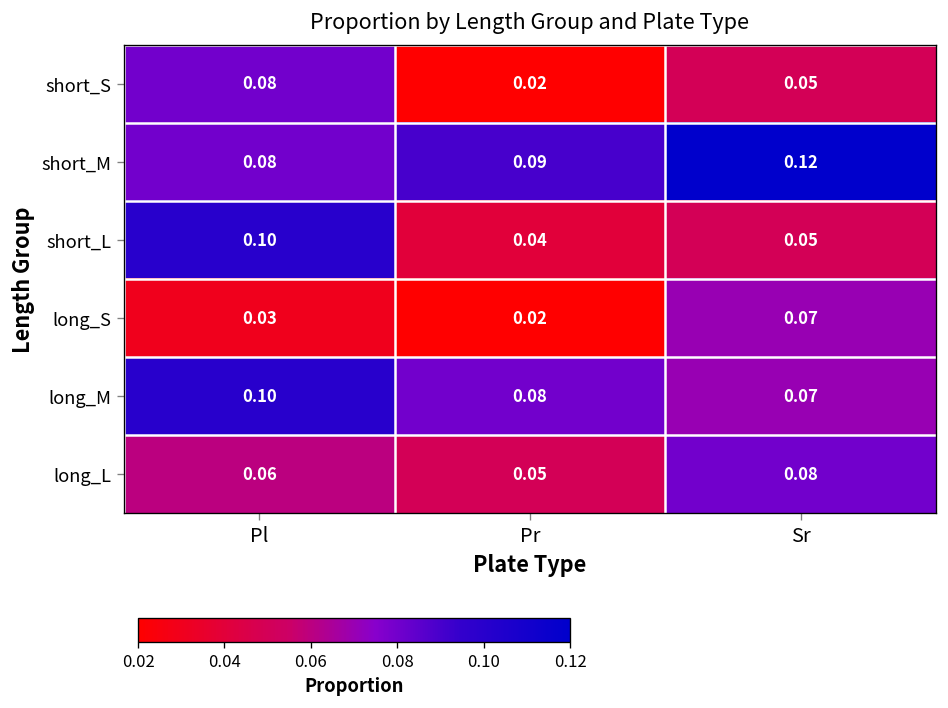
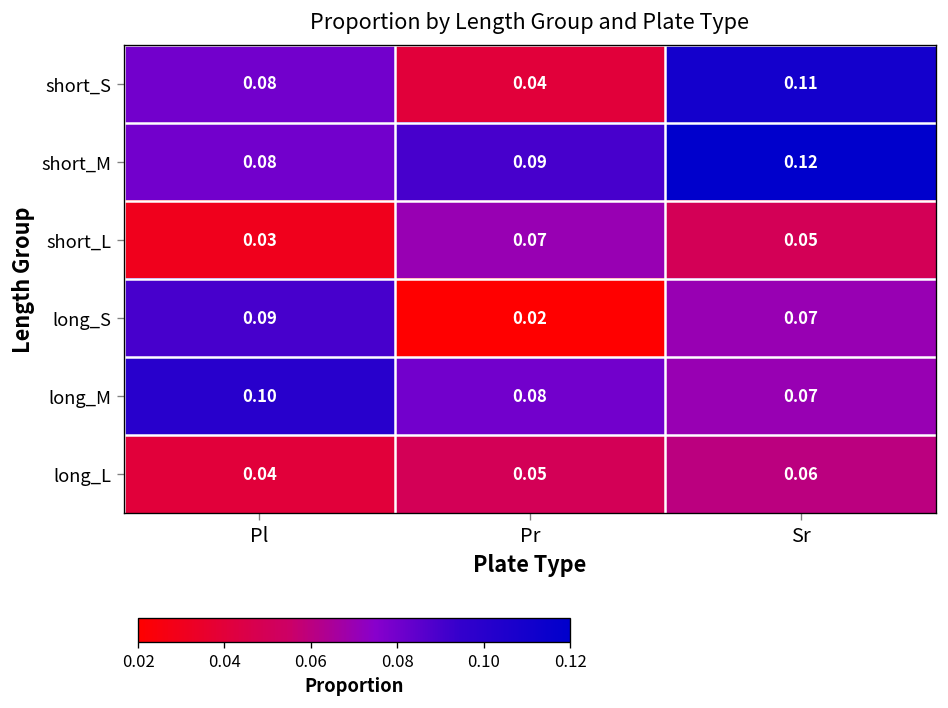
  {
    "short_S": {
      "Pl": 0.08,
-     "Pr": 0.02,
-     "Sr": 0.05
+     "Pr": 0.04,
+     "Sr": 0.11
    },
    "short_M": {
      "Pl": 0.08,
      "Pr": 0.09,
      "Sr": 0.12
    },
    "short_L": {
-     "Pl": 0.10,
-     "Pr": 0.04,
+     "Pl": 0.03,
+     "Pr": 0.07,
      "Sr": 0.05
    },
    "long_S": {
-     "Pl": 0.03,
+     "Pl": 0.09,
      "Pr": 0.02,
      "Sr": 0.07
    },
    "long_M": {
      "Pl": 0.10,
      "Pr": 0.08,
      "Sr": 0.07
    },
    "long_L": {
-     "Pl": 0.06,
+     "Pl": 0.04,
      "Pr": 0.05,
-     "Sr": 0.08
+     "Sr": 0.06
    }
  }
